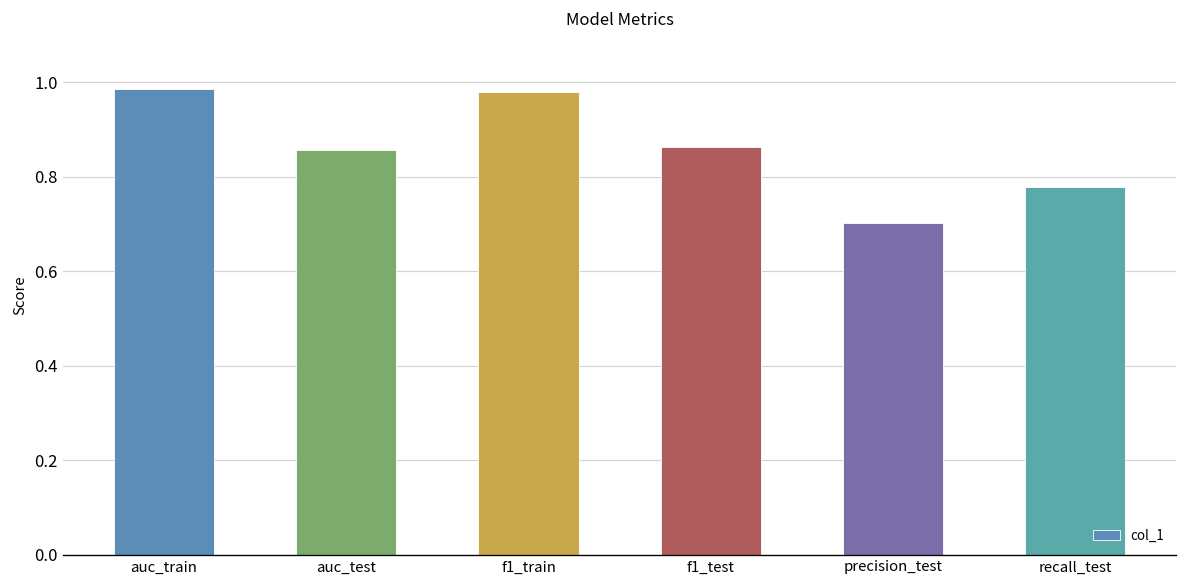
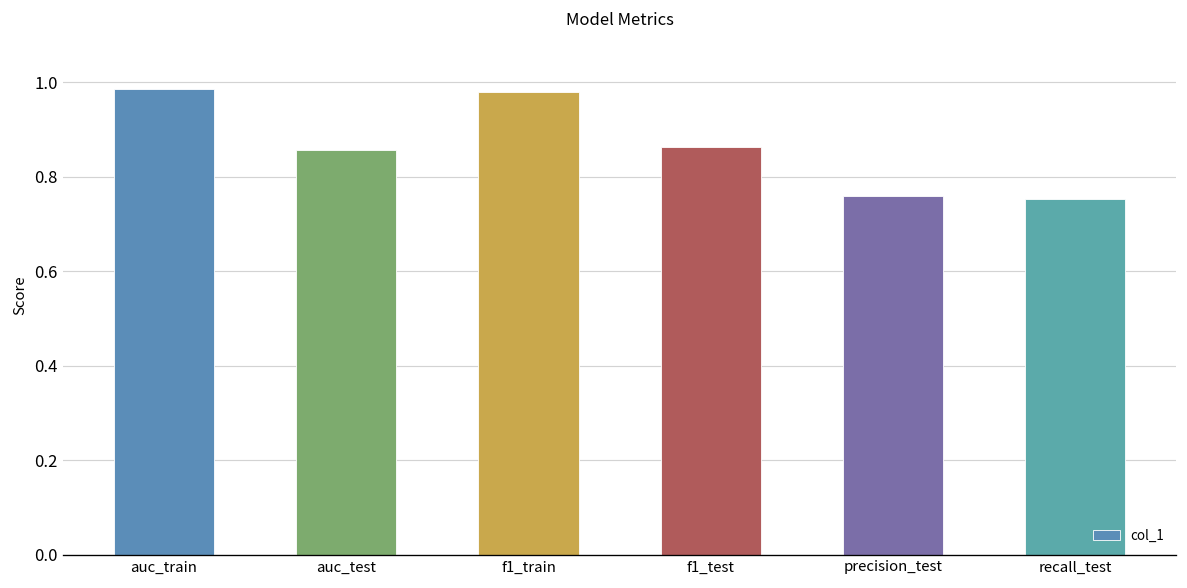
  {
    "auc_train": 0.99,
    "auc_test": 0.86,
    "f1_train": 0.98,
    "f1_test": 0.86,
-   "precision_test": 0.70,
-   "recall_test": 0.78
+   "precision_test": 0.76,
+   "recall_test": 0.75
  }
